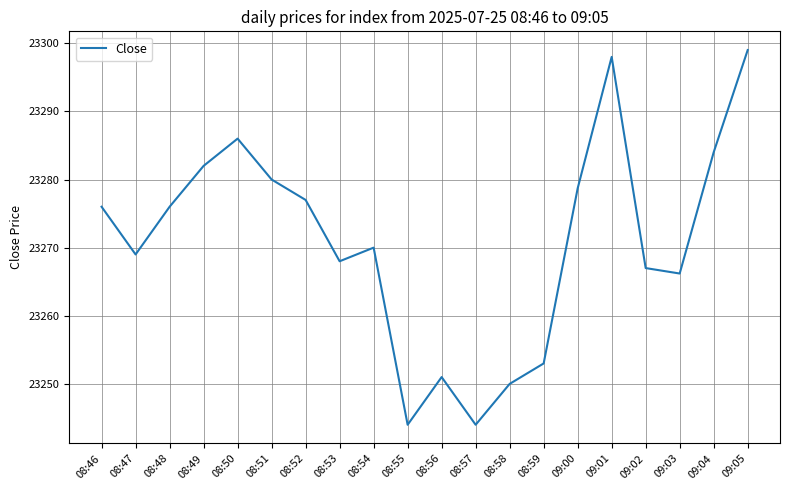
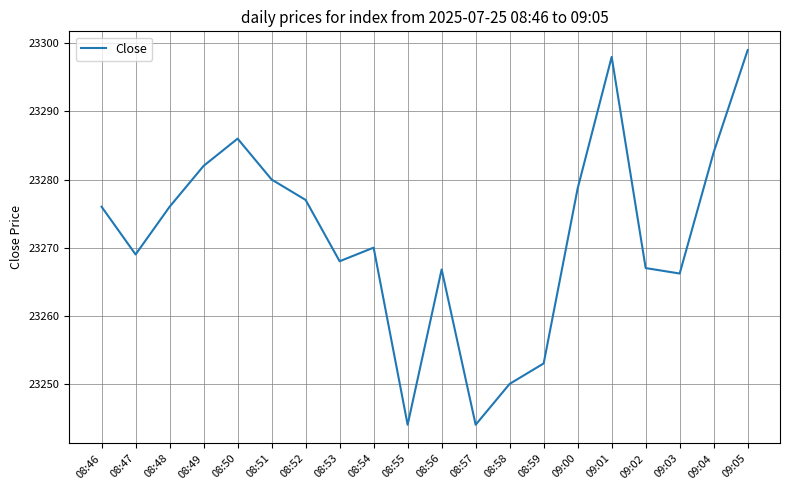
  {
    "08:46": 23276,
    "08:47": 23269,
    "08:48": 23276,
    "08:49": 23282,
    "08:50": 23286,
    "08:51": 23280,
    "08:52": 23277,
    "08:53": 23268,
    "08:54": 23270,
    "08:55": 23244,
-   "08:56": 23251,
+   "08:56": 23267,
    "08:57": 23244,
    "08:58": 23250,
    "08:59": 23253,
    "09:00": 23279,
    "09:01": 23298,
    "09:02": 23267,
    "09:03": 23266,
    "09:04": 23284,
    "09:05": 23299
  }
